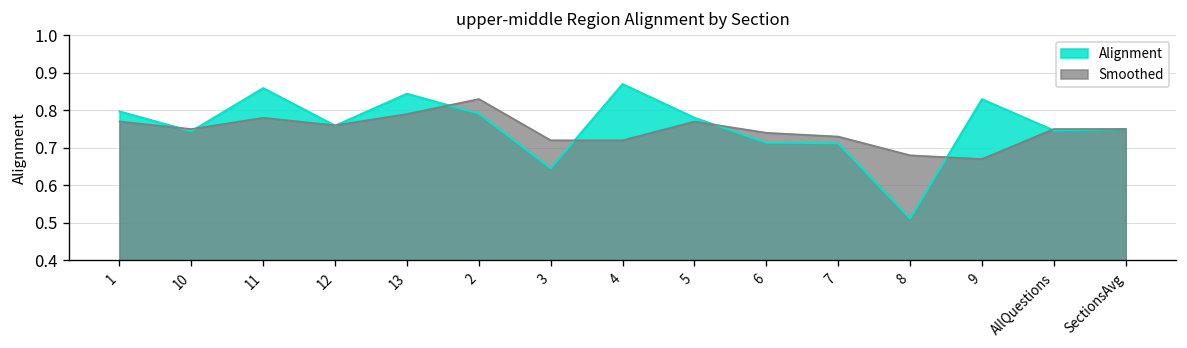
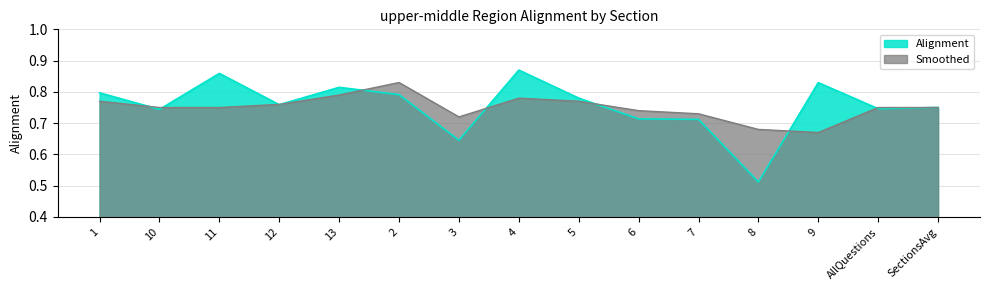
  {
    "Alignment": {
      "1": 0.80,
      "11": 0.86,
-     "13": 0.84,
+     "13": 0.81,
      "2": 0.79,
      "3": 0.65,
      "4": 0.87,
      "5": 0.78,
      "6": 0.71,
      "7": 0.71,
      "8": 0.51,
      "9": 0.83
    },
    "Smoothed": {
      "1": 0.77,
-     "11": 0.78,
+     "11": 0.75,
      "13": 0.79,
      "2": 0.83,
      "3": 0.72,
-     "4": 0.72,
+     "4": 0.78,
      "5": 0.77,
      "6": 0.74,
      "7": 0.73,
      "8": 0.68,
      "9": 0.67
    }
  }
